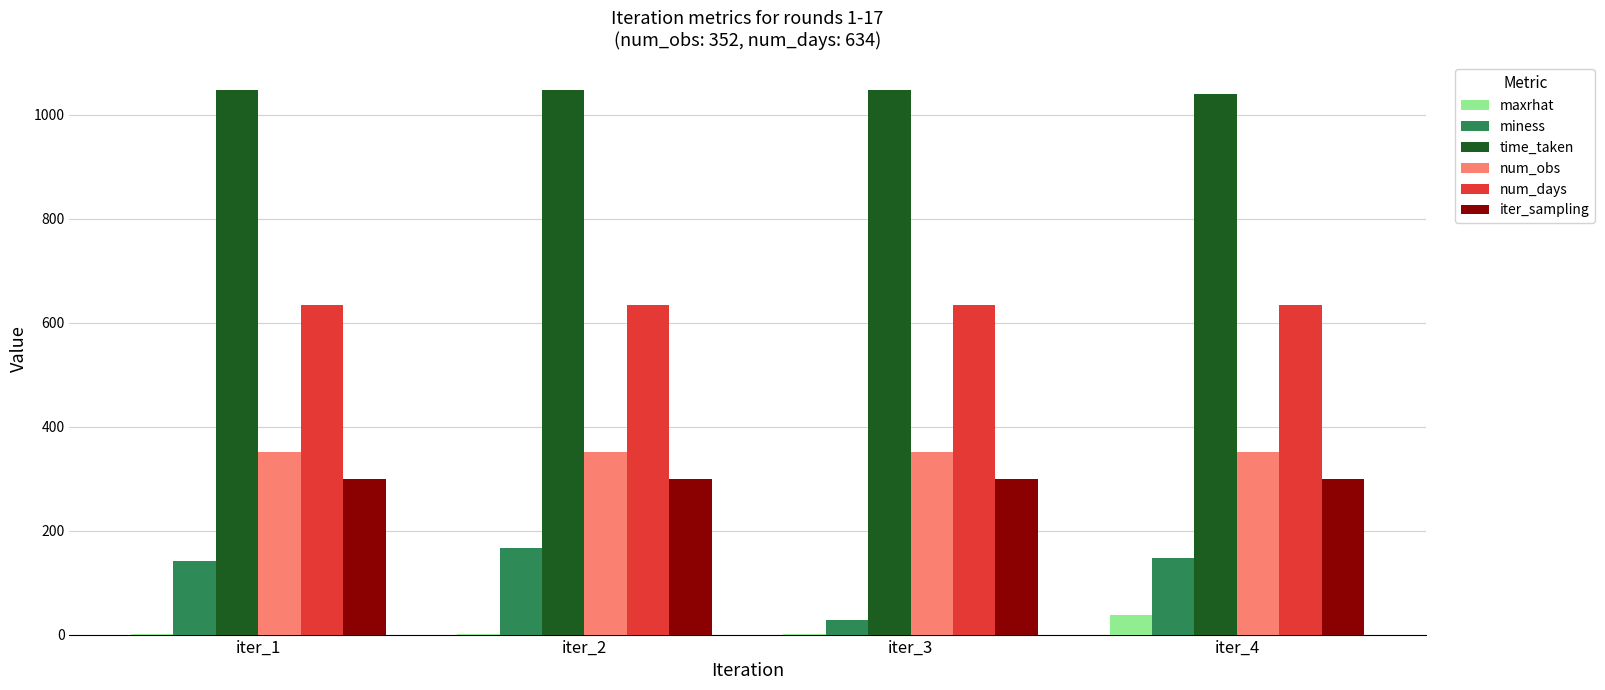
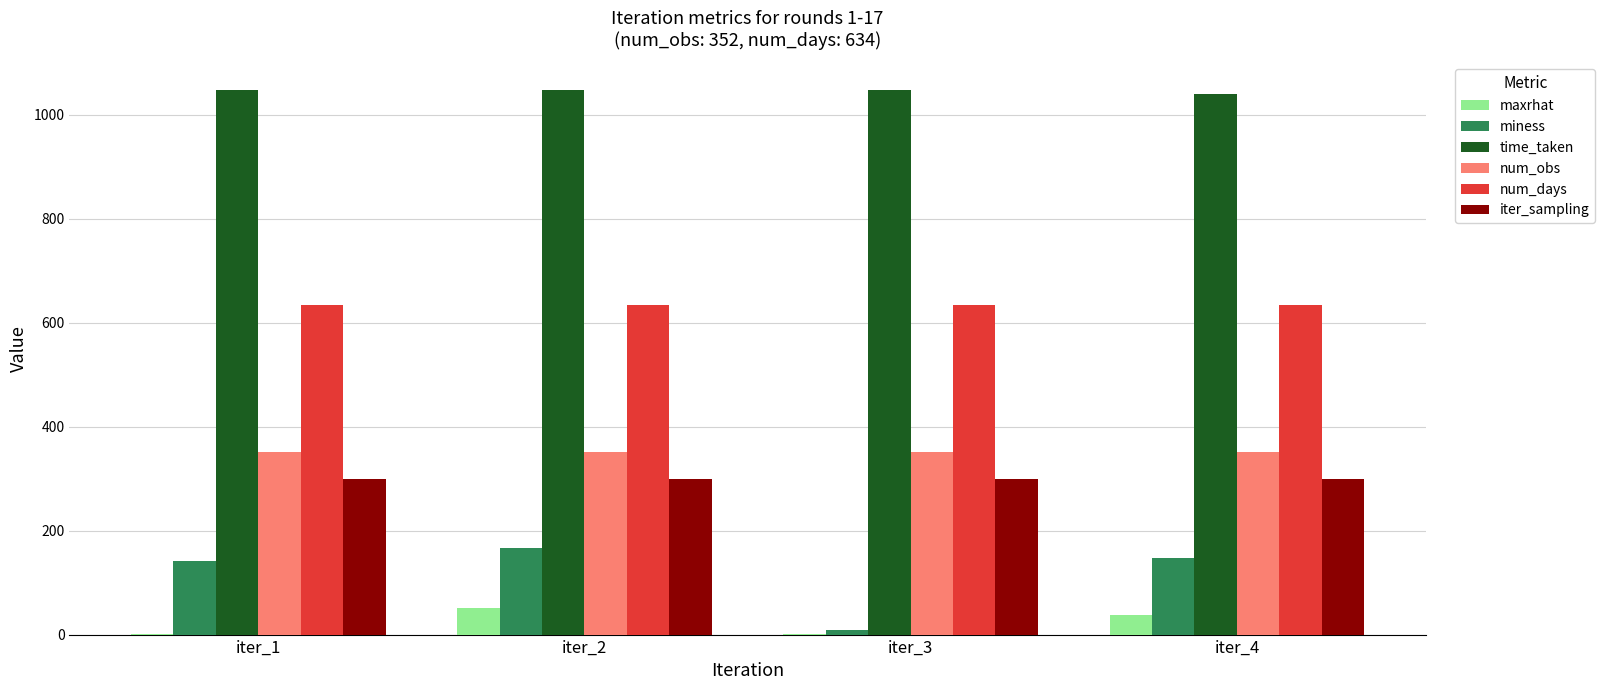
  {
    "maxrhat": {
-     "iter_2": 0,
+     "iter_2": 50,
      "iter_4": 40
    },
    "miness": {
      "iter_1": 140,
      "iter_2": 170,
-     "iter_3": 30,
+     "iter_3": 10,
      "iter_4": 150
    },
    "time_taken": {
      "iter_1": 1050,
      "iter_2": 1050,
      "iter_3": 1050,
      "iter_4": 1040
    },
    "num_obs": {
      "iter_1": 350,
      "iter_2": 350,
      "iter_3": 350,
      "iter_4": 350
    },
    "num_days": {
      "iter_1": 630,
      "iter_2": 630,
      "iter_3": 630,
      "iter_4": 630
    },
    "iter_sampling": {
      "iter_1": 300,
      "iter_2": 300,
      "iter_3": 300,
      "iter_4": 300
    }
  }
